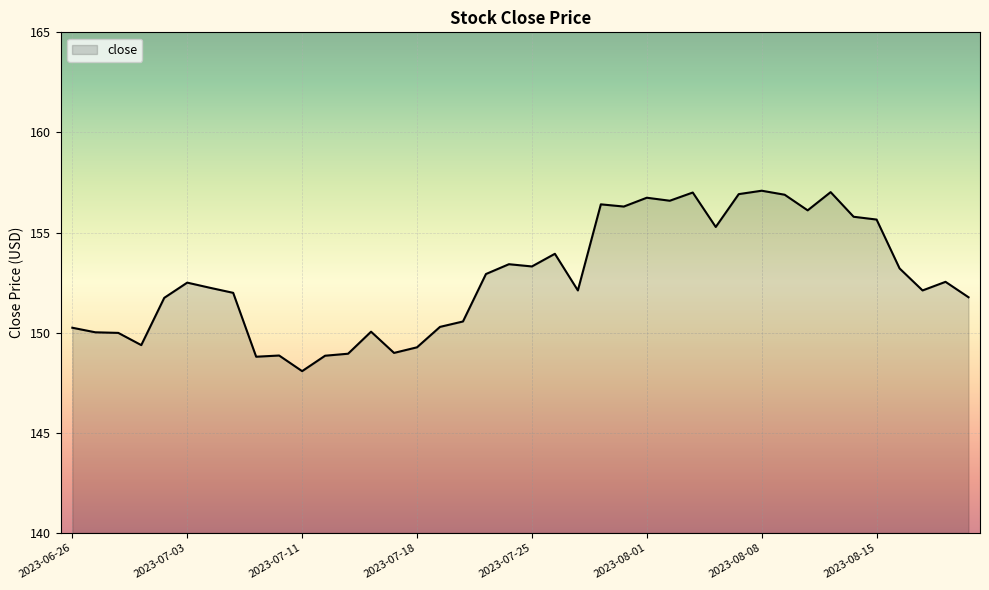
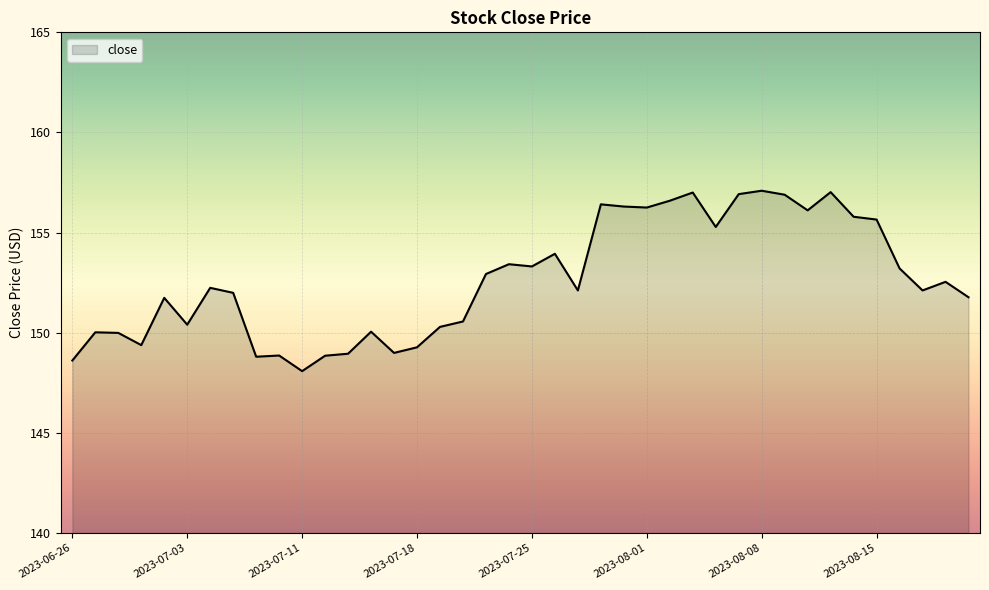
  {
-   "2023-06-26": 150.2,
-   "2023-07-03": 152.5,
+   "2023-06-26": 148.6,
+   "2023-07-03": 150.4,
    "2023-07-11": 148.1,
    "2023-07-18": 149.3,
    "2023-07-25": 153.3,
-   "2023-08-01": 156.7,
+   "2023-08-01": 156.3,
    "2023-08-08": 157.1,
    "2023-08-15": 155.6
  }
